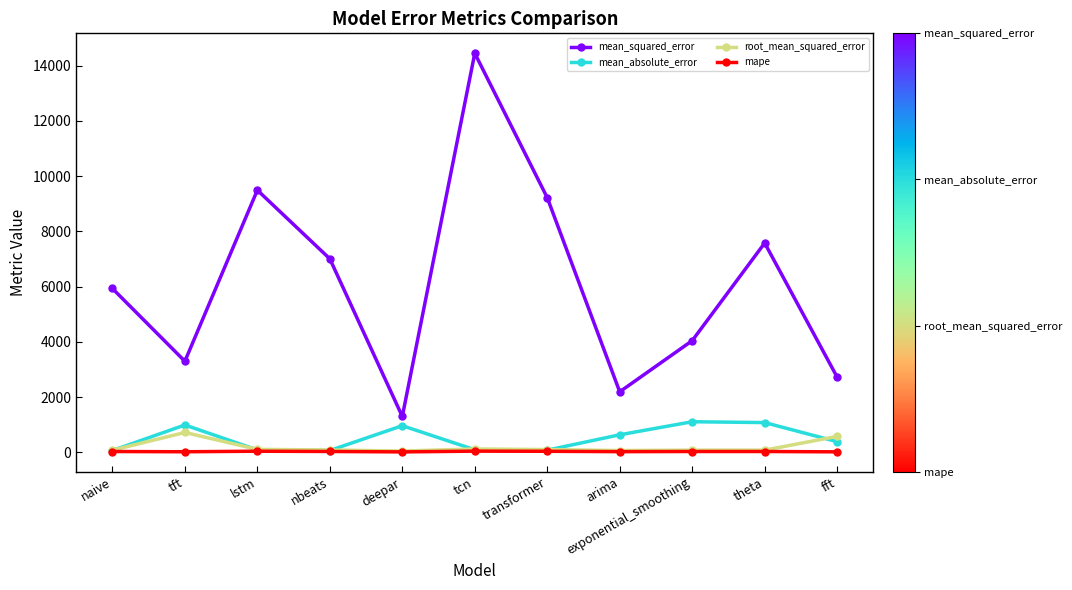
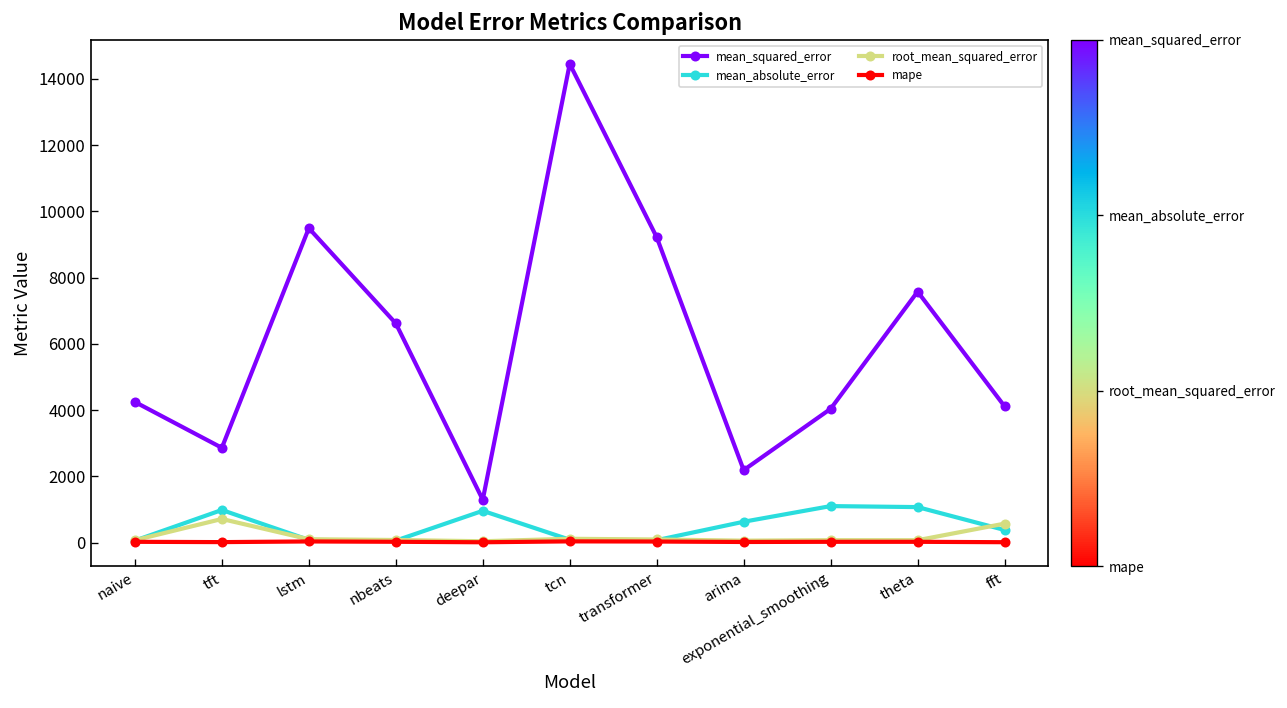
  {
    "mean_squared_error": {
-     "naive": 5900,
-     "tft": 3300,
+     "naive": 4200,
+     "tft": 2900,
      "lstm": 9500,
-     "nbeats": 7000,
+     "nbeats": 6600,
      "deepar": 1300,
      "tcn": 14400,
      "transformer": 9200,
      "arima": 2200,
      "exponential_smoothing": 4000,
      "theta": 7600,
-     "fft": 2700
+     "fft": 4100
    },
    "mean_absolute_error": {
      "tft": 1000,
      "deepar": 1000,
      "arima": 600,
      "exponential_smoothing": 1100,
      "theta": 1100,
      "fft": 400
    },
    "root_mean_squared_error": {
      "tft": 700,
      "fft": 600
    },
    "mape": {
      "tft": 0,
      "fft": 0
    }
  }
